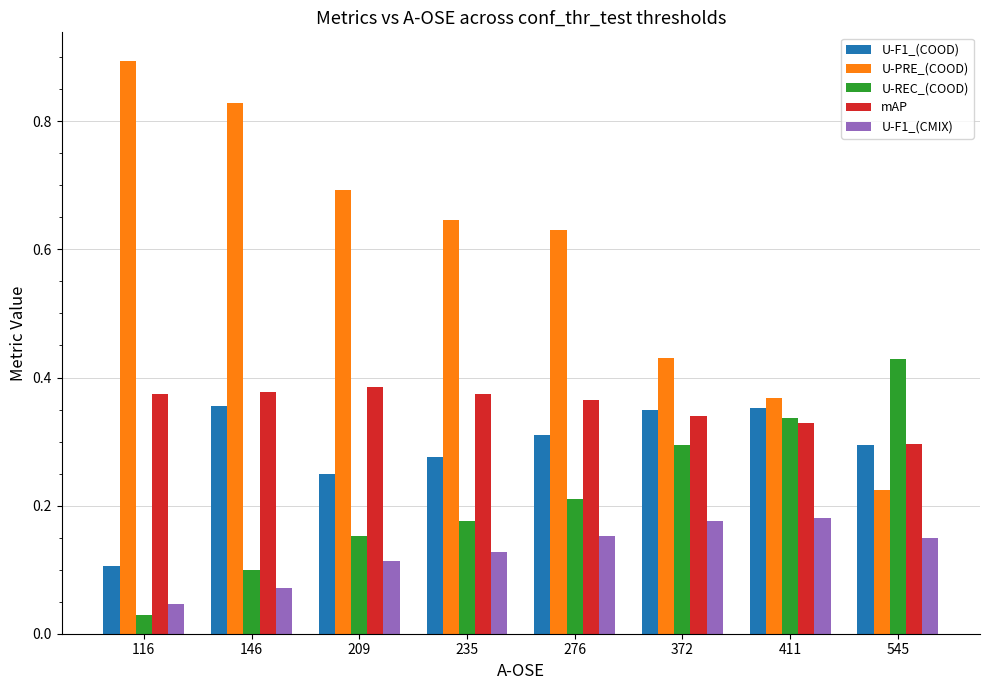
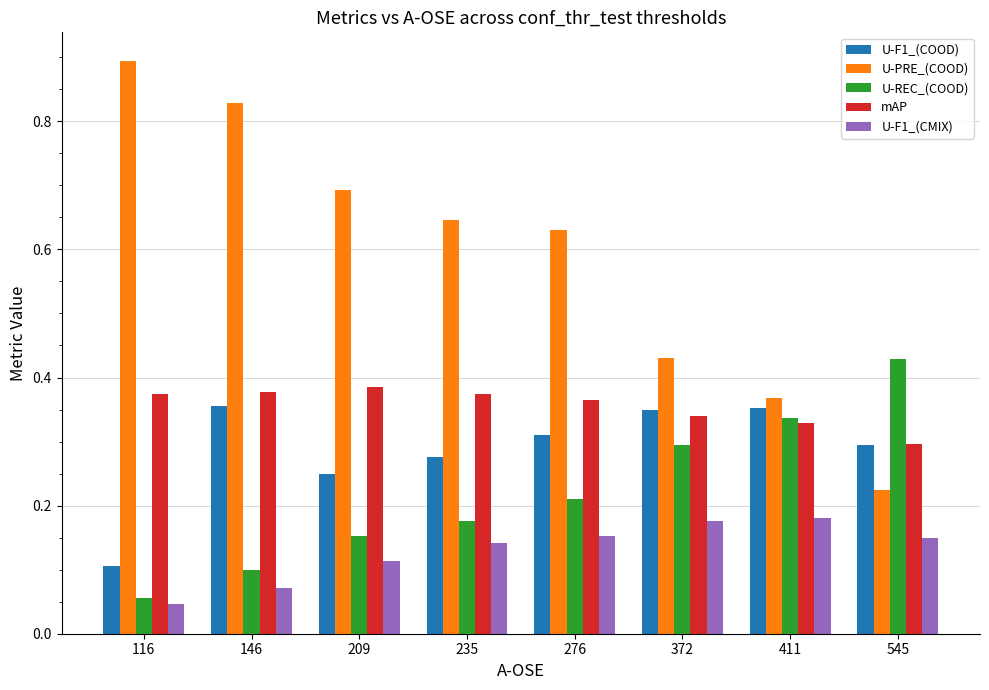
  {
    "U-F1_(COOD)": {
      "116": 0.11,
      "146": 0.36,
      "209": 0.25,
      "235": 0.28,
      "276": 0.31,
      "372": 0.35,
      "411": 0.35,
      "545": 0.29
    },
    "U-PRE_(COOD)": {
      "116": 0.89,
      "146": 0.83,
      "209": 0.69,
      "235": 0.65,
      "276": 0.63,
      "372": 0.43,
      "411": 0.37,
      "545": 0.22
    },
    "U-REC_(COOD)": {
-     "116": 0.03,
+     "116": 0.06,
      "146": 0.10,
      "209": 0.15,
      "235": 0.18,
      "276": 0.21,
      "372": 0.29,
      "411": 0.34,
      "545": 0.43
    },
    "mAP": {
      "116": 0.37,
      "146": 0.38,
      "209": 0.38,
      "235": 0.37,
      "276": 0.37,
      "372": 0.34,
      "411": 0.33,
      "545": 0.30
    },
    "U-F1_(CMIX)": {
      "116": 0.05,
      "146": 0.07,
      "209": 0.11,
-     "235": 0.13,
+     "235": 0.14,
      "276": 0.15,
      "372": 0.18,
      "411": 0.18,
      "545": 0.15
    }
  }
